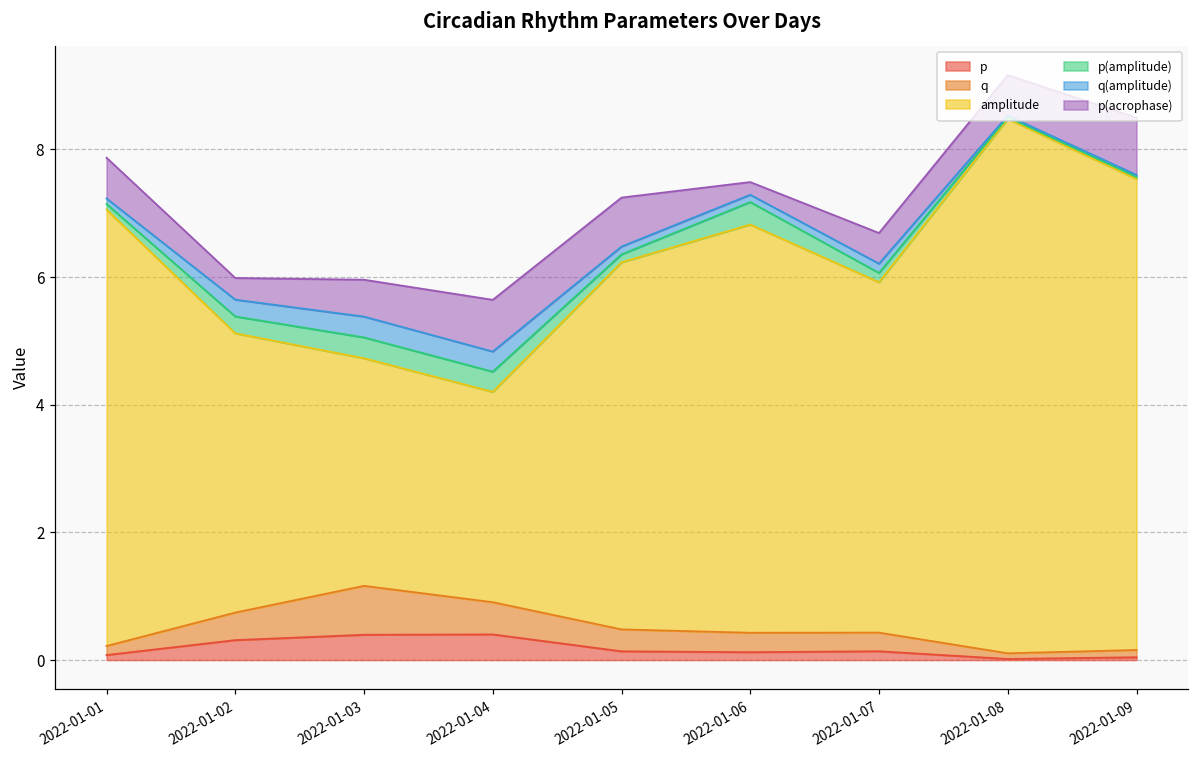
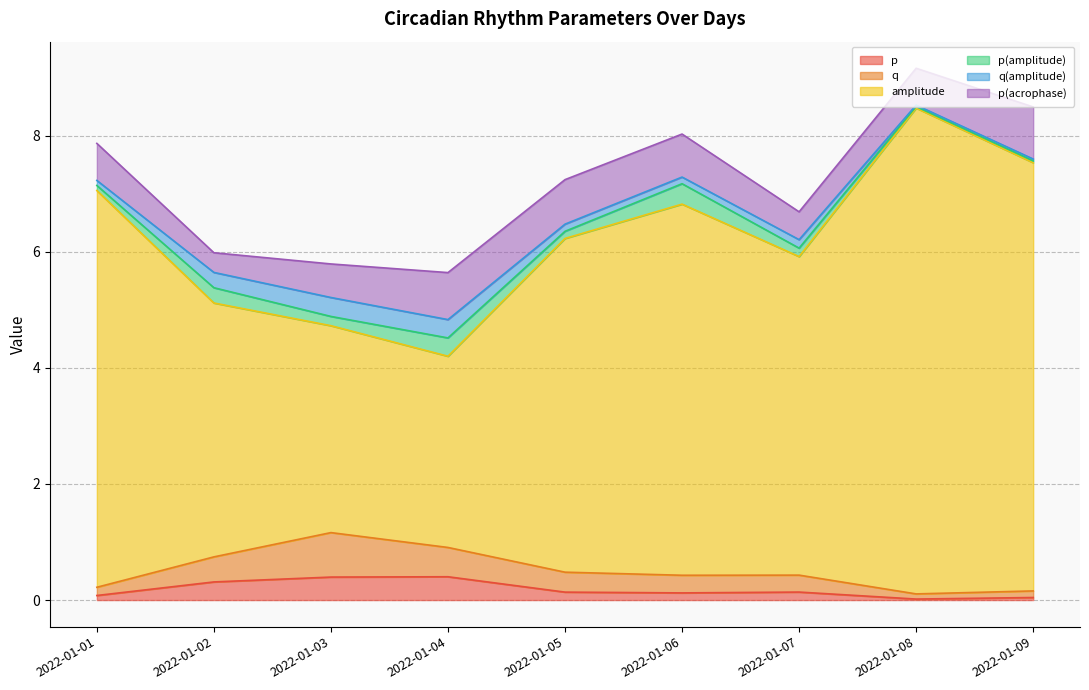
  {
    "amplitude": {
      "2022-01-01": 6.8,
      "2022-01-02": 4.4,
      "2022-01-03": 3.6,
      "2022-01-04": 3.3,
      "2022-01-05": 5.7,
      "2022-01-06": 6.4,
      "2022-01-07": 5.5
    },
    "p(amplitude)": {
      "2022-01-01": 0.1,
      "2022-01-02": 0.3,
-     "2022-01-03": 0.3,
+     "2022-01-03": 0.2,
      "2022-01-04": 0.3,
      "2022-01-05": 0.1,
      "2022-01-06": 0.4,
      "2022-01-07": 0.1
    },
    "q(amplitude)": {
      "2022-01-01": 0.1,
      "2022-01-02": 0.3,
      "2022-01-03": 0.3,
      "2022-01-04": 0.3,
      "2022-01-05": 0.1,
      "2022-01-06": 0.1,
      "2022-01-07": 0.1
    },
    "p(acrophase)": {
      "2022-01-01": 0.6,
      "2022-01-02": 0.3,
      "2022-01-03": 0.6,
      "2022-01-04": 0.8,
      "2022-01-05": 0.8,
-     "2022-01-06": 0.2,
+     "2022-01-06": 0.7,
      "2022-01-07": 0.5,
      "2022-01-09": 0.9
    }
  }
